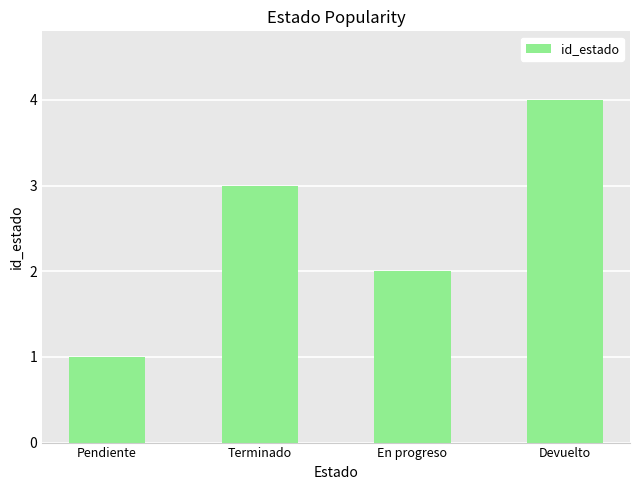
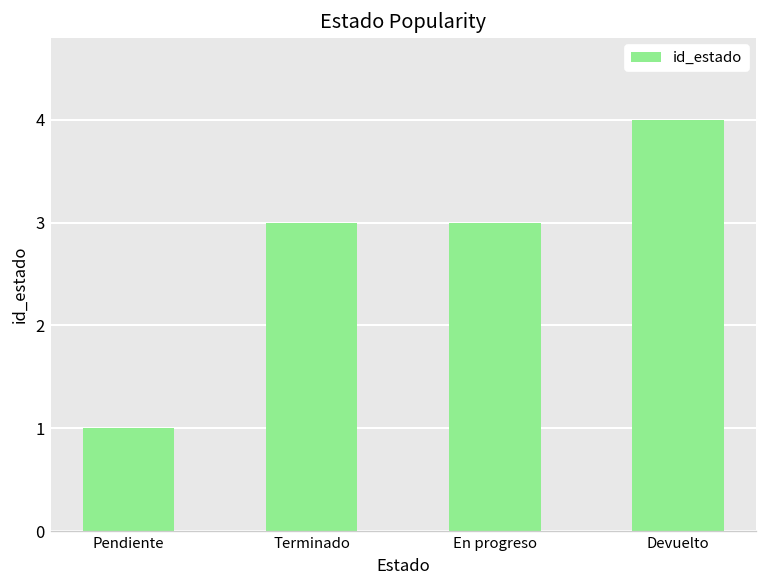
  {
    "Pendiente": 1,
    "Terminado": 3,
-   "En progreso": 2,
+   "En progreso": 3,
    "Devuelto": 4
  }
